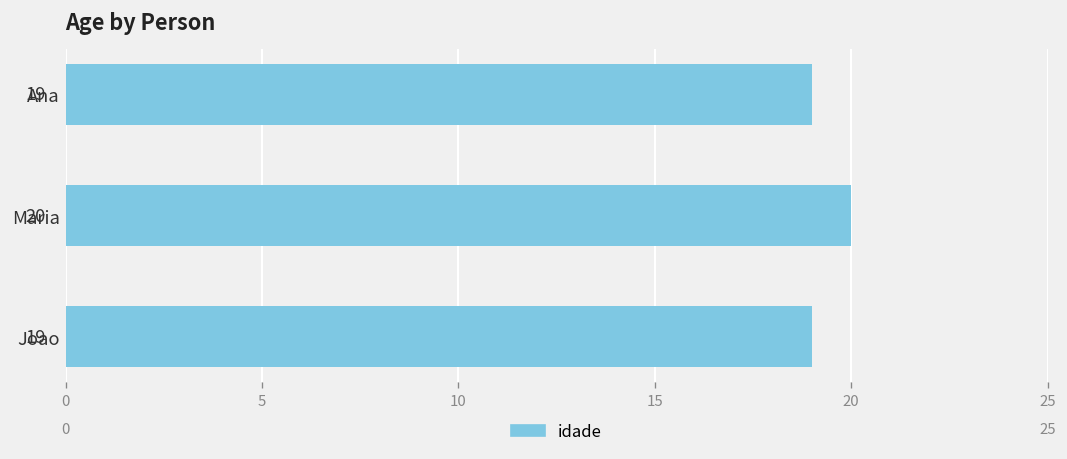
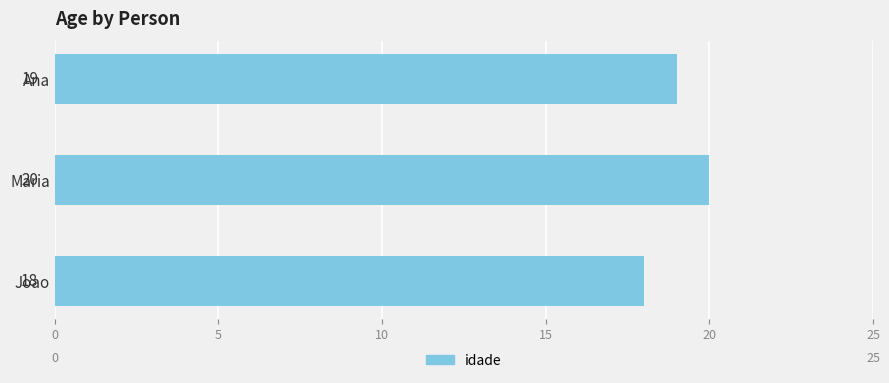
  {
-   "Joao": 19
+   "Joao": 18
  }
